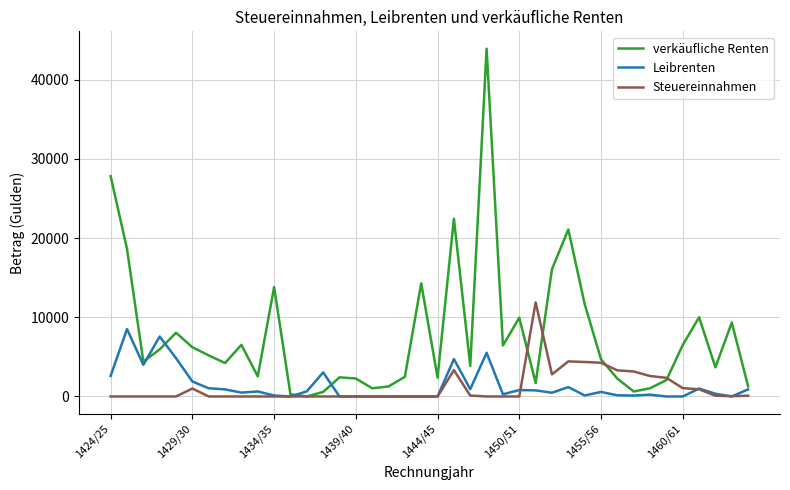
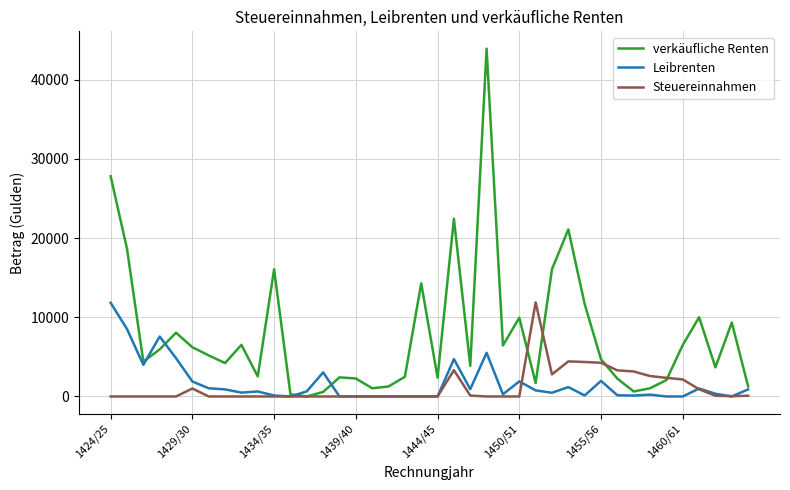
  {
    "verkäufliche Renten": {
      "1424/25": 28000,
      "1429/30": 6000,
-     "1434/35": 14000,
+     "1434/35": 16000,
      "1439/40": 2000,
      "1444/45": 2000,
      "1450/51": 10000,
      "1455/56": 5000,
      "1460/61": 6000
    },
    "Leibrenten": {
-     "1424/25": 3000,
+     "1424/25": 12000,
      "1429/30": 2000,
-     "1450/51": 1000,
-     "1455/56": 1000,
+     "1450/51": 2000,
+     "1455/56": 2000,
      "1460/61": 0
    },
    "Steuereinnahmen": {
      "1424/25": 0,
      "1429/30": 1000,
      "1450/51": 0,
      "1455/56": 4000,
-     "1460/61": 1000
+     "1460/61": 2000
    }
  }
